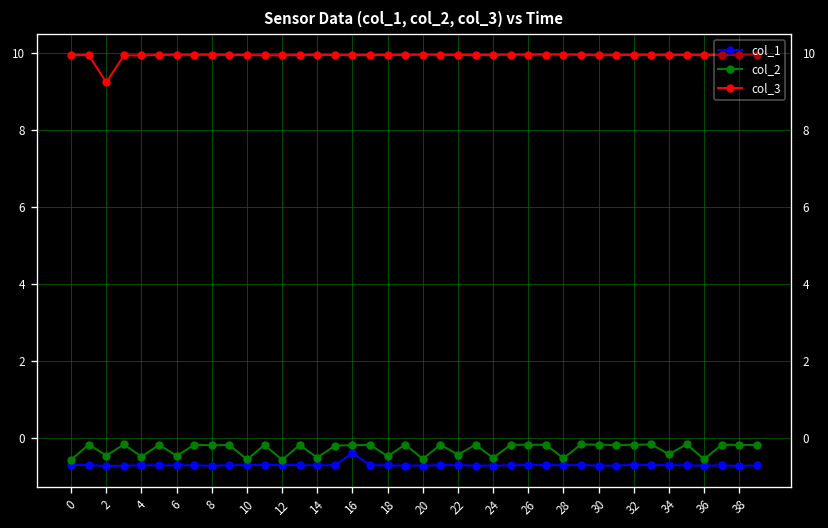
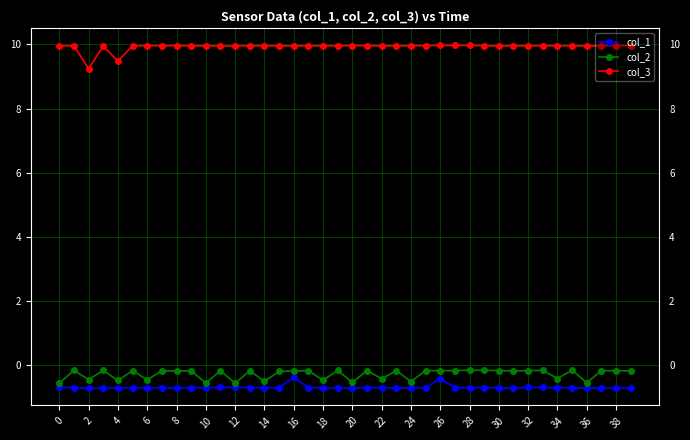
  {
    "col_1": {
      "0": -0.7,
      "2": -0.7,
      "4": -0.7,
      "6": -0.7,
      "8": -0.7,
      "10": -0.7,
      "12": -0.7,
      "14": -0.7,
      "16": -0.4,
      "18": -0.7,
      "20": -0.7,
      "22": -0.7,
      "24": -0.7,
-     "26": -0.7,
+     "26": -0.4,
      "28": -0.7,
      "30": -0.7,
      "32": -0.7,
      "34": -0.7,
      "36": -0.7,
      "38": -0.7
    },
    "col_2": {
      "0": -0.6,
      "2": -0.4,
      "4": -0.5,
      "6": -0.5,
      "8": -0.2,
      "10": -0.6,
      "12": -0.6,
      "14": -0.5,
      "16": -0.2,
      "18": -0.5,
      "20": -0.5,
      "22": -0.4,
      "24": -0.5,
      "26": -0.2,
-     "28": -0.5,
+     "28": -0.2,
      "30": -0.2,
      "32": -0.2,
      "34": -0.4,
      "36": -0.5,
      "38": -0.2
    },
    "col_3": {
      "0": 10.0,
      "2": 9.2,
-     "4": 9.9,
+     "4": 9.5,
      "6": 10.0,
      "8": 10.0,
      "10": 10.0,
      "12": 9.9,
      "14": 10.0,
      "16": 10.0,
      "18": 10.0,
      "20": 10.0,
      "22": 10.0,
      "24": 10.0,
      "26": 10.0,
      "28": 10.0,
      "30": 9.9,
      "32": 10.0,
      "34": 10.0,
      "36": 10.0
    }
  }
